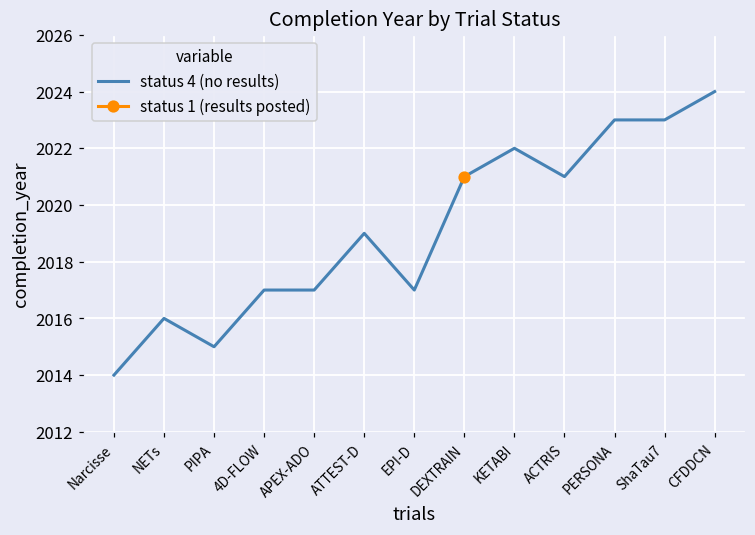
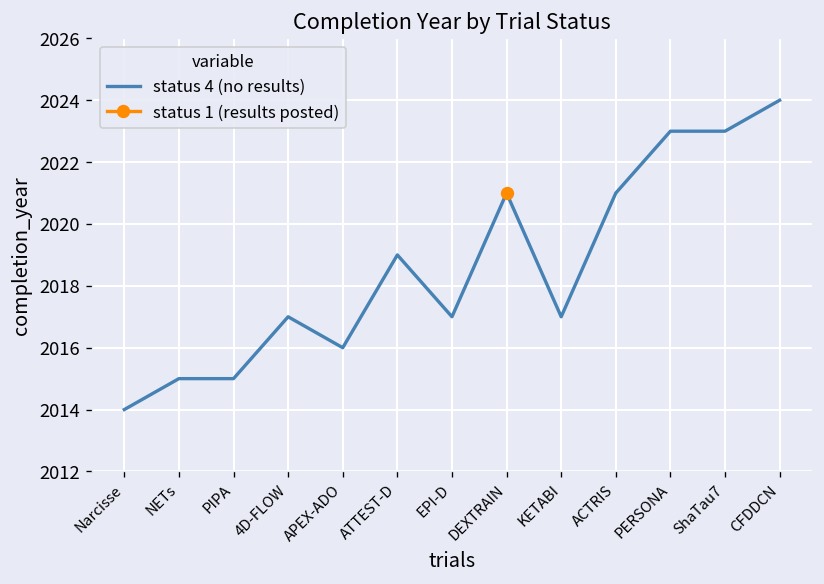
  {
    "status 4 (no results)": {
      "Narcisse": 2014,
-     "NETs": 2016,
+     "NETs": 2015,
      "PIPA": 2015,
      "4D-FLOW": 2017,
-     "APEX-ADO": 2017,
+     "APEX-ADO": 2016,
      "ATTEST-D": 2019,
      "EPI-D": 2017,
-     "KETABI": 2022,
+     "KETABI": 2017,
      "ACTRIS": 2021,
      "PERSONA": 2023,
      "ShaTau7": 2023,
      "CFDDCN": 2024
    }
  }
